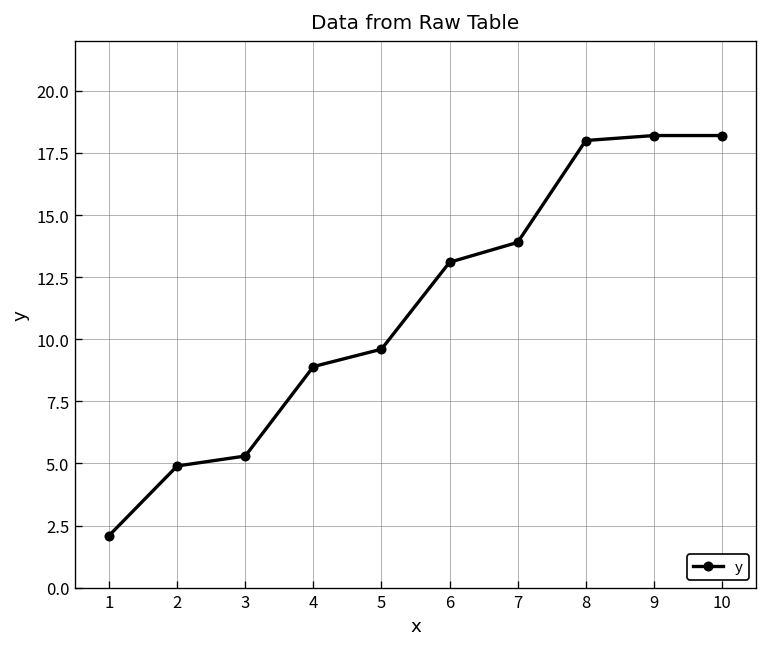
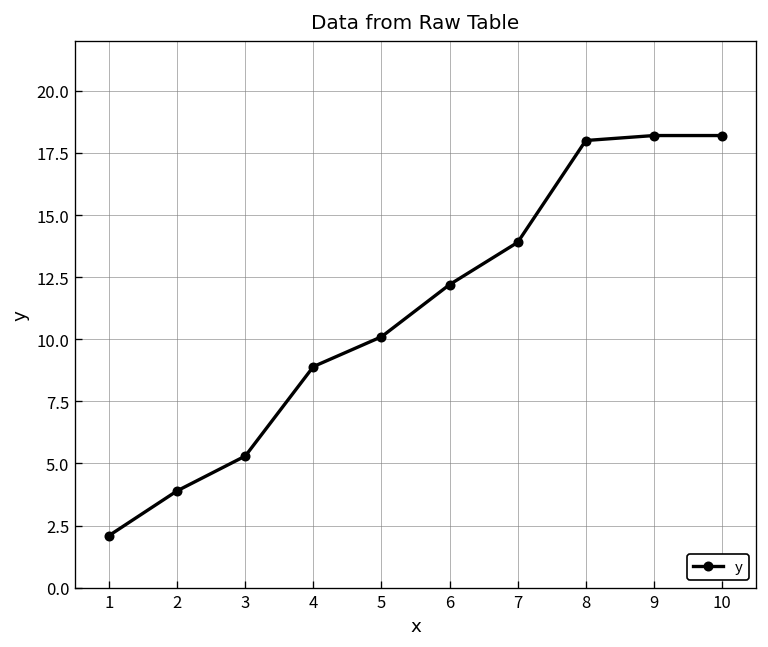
  {
    "1": 2.1,
-   "2": 4.9,
+   "2": 3.9,
    "3": 5.3,
    "4": 8.9,
-   "5": 9.6,
-   "6": 13.1,
+   "5": 10.1,
+   "6": 12.2,
    "7": 13.9,
    "8": 18.0,
    "9": 18.2,
    "10": 18.2
  }
